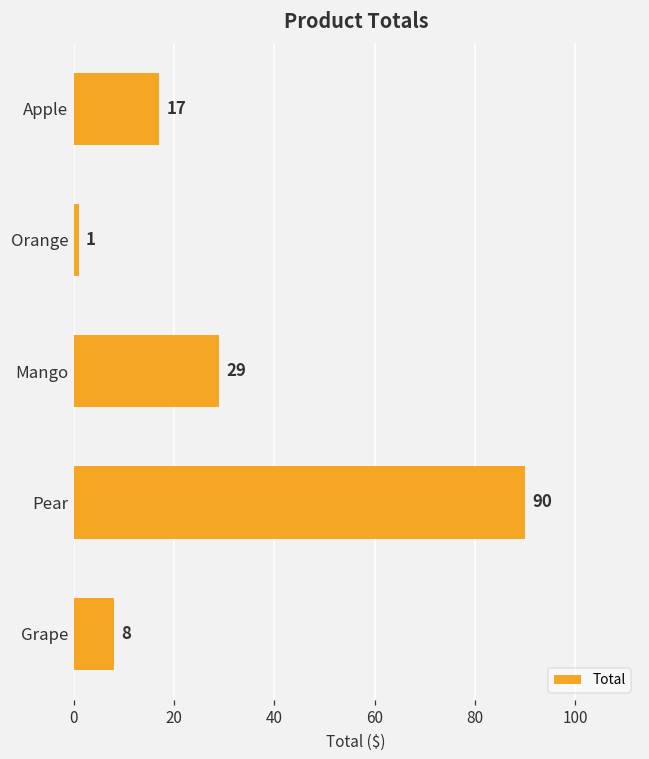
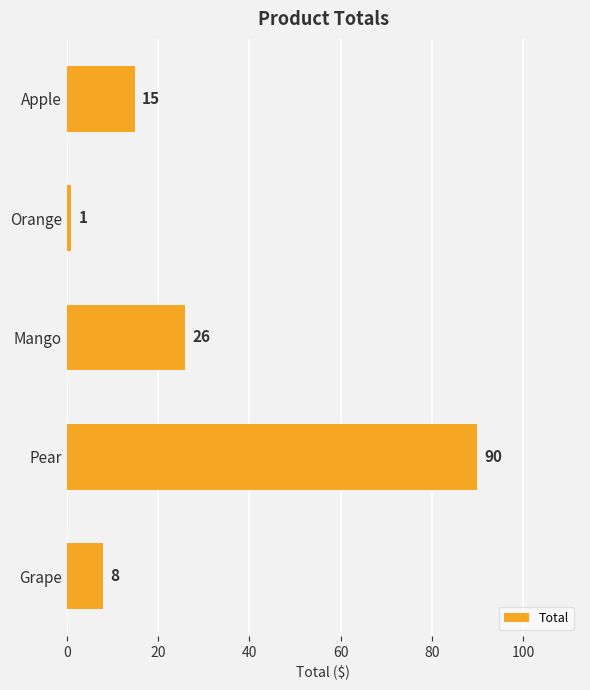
  {
-   "Apple": 17,
+   "Apple": 15,
    "Orange": 1,
-   "Mango": 29,
+   "Mango": 26,
    "Pear": 90,
    "Grape": 8
  }
